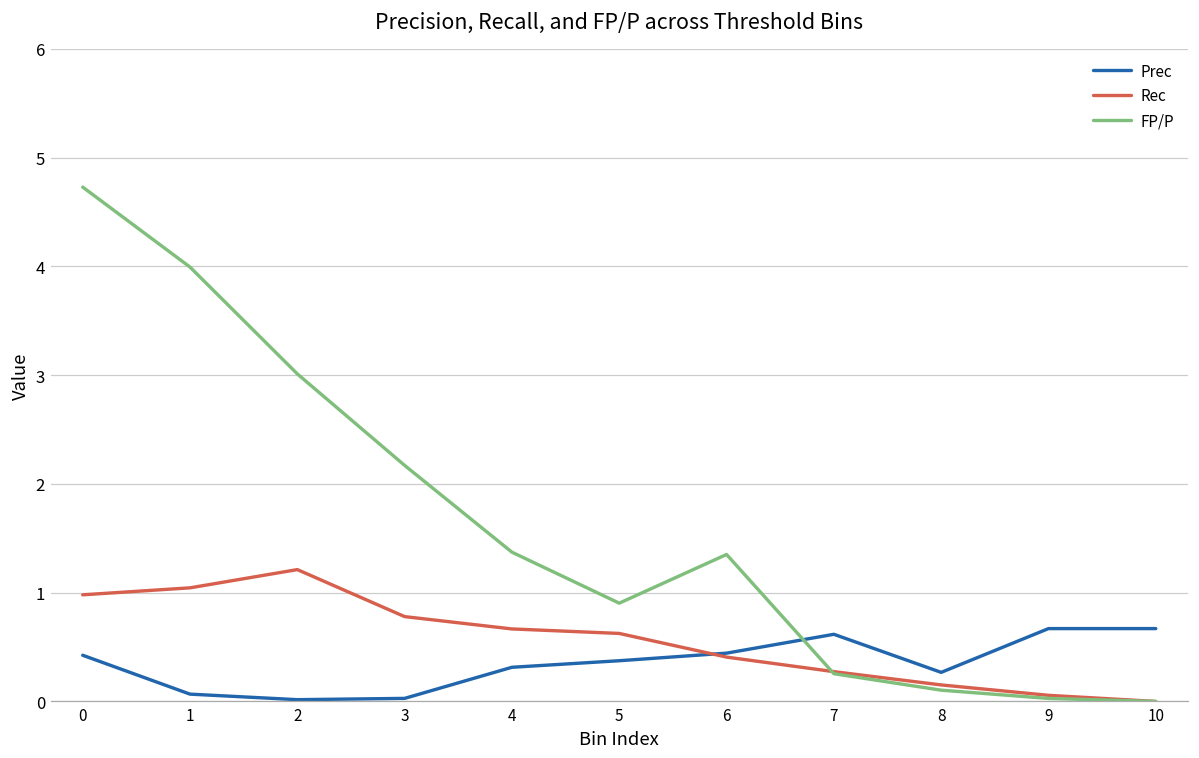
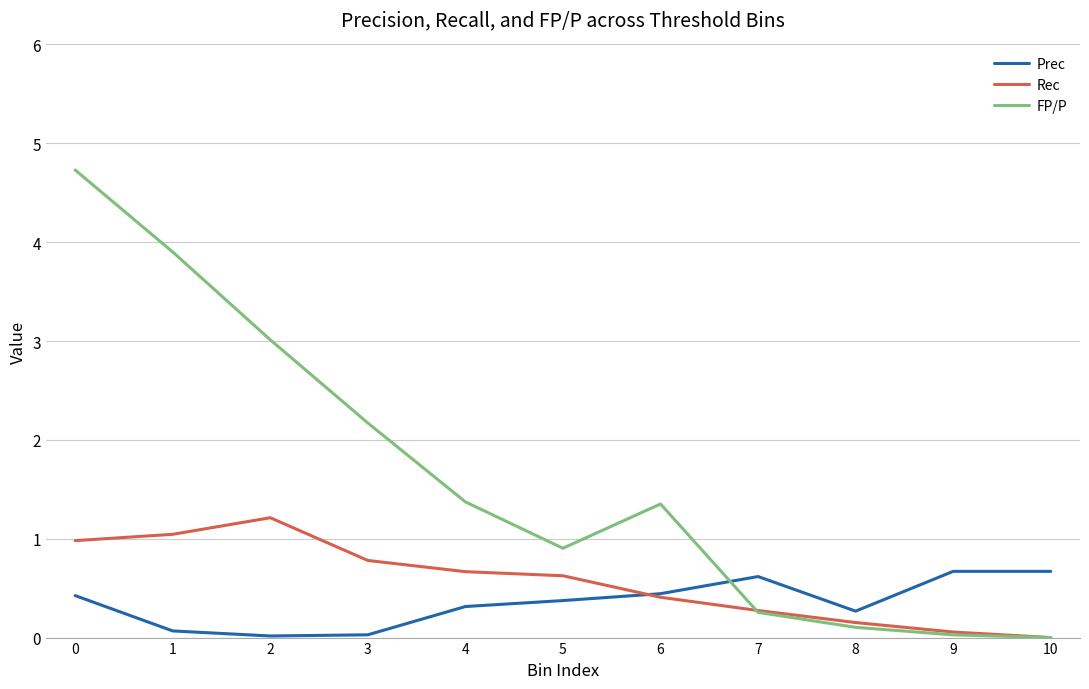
  {
    "Prec": {
      "0": 0.4,
      "1": 0.1,
      "2": 0.0,
      "3": 0.0,
      "4": 0.3,
      "5": 0.4,
      "6": 0.4,
      "7": 0.6,
      "8": 0.3,
      "9": 0.7,
      "10": 0.7
    },
    "Rec": {
      "0": 1.0,
      "1": 1.0,
      "2": 1.2,
      "3": 0.8,
      "4": 0.7,
      "5": 0.6,
      "6": 0.4,
      "8": 0.2,
      "9": 0.1
    },
    "FP/P": {
      "0": 4.7,
-     "1": 4.0,
+     "1": 3.9,
      "2": 3.0,
      "3": 2.2,
      "4": 1.4,
      "5": 0.9,
      "6": 1.4,
      "8": 0.1,
      "9": 0.0
    }
  }
